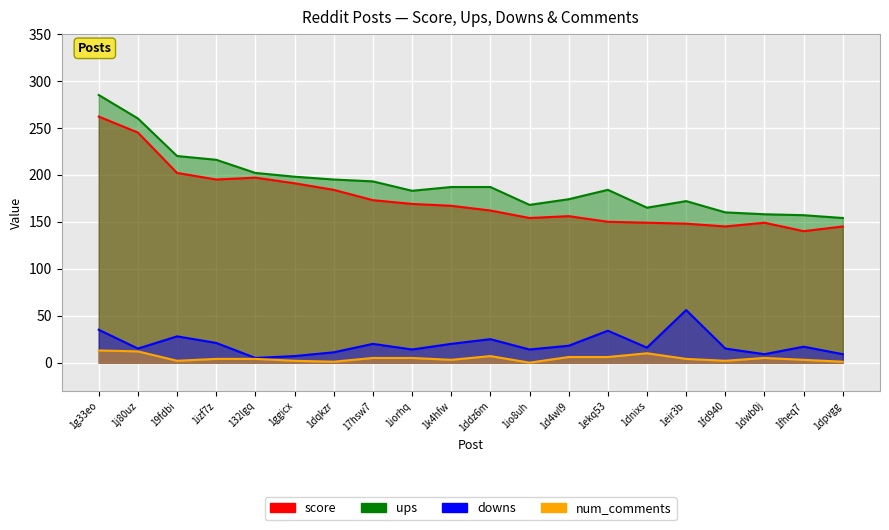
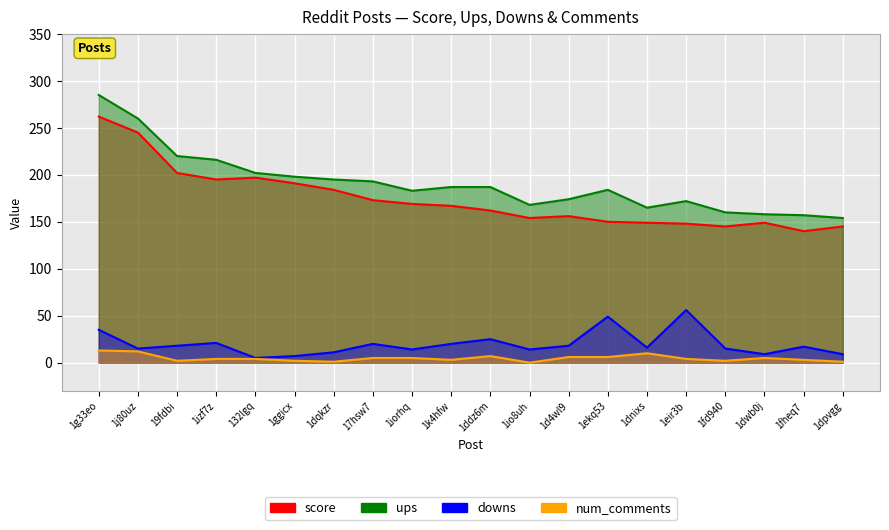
  {
    "score": {
      "1g33eo": 260,
      "1j80uz": 250,
      "19fdbi": 200,
      "1izf7z": 200,
      "132lgq": 200,
      "1ggicx": 190,
      "1dqkzr": 180,
      "17hsw7": 170,
      "1iorhq": 170,
      "1k4hfw": 170,
      "1ddz6m": 160,
      "1io8uh": 150,
      "1d4wl9": 160,
      "1ekq53": 150,
      "1dnixs": 150,
      "1eir3b": 150,
      "1fd940": 150,
      "1dwb0j": 150,
      "1fheq7": 140,
      "1dpvgg": 150
    },
    "ups": {
      "1g33eo": 290,
      "1j80uz": 260,
      "19fdbi": 220,
      "1izf7z": 220,
      "132lgq": 200,
      "1ggicx": 200,
      "1dqkzr": 200,
      "17hsw7": 190,
      "1iorhq": 180,
      "1k4hfw": 190,
      "1ddz6m": 190,
      "1io8uh": 170,
      "1d4wl9": 170,
      "1ekq53": 180,
      "1dnixs": 170,
      "1eir3b": 170,
      "1fd940": 160,
      "1dwb0j": 160,
      "1fheq7": 160,
      "1dpvgg": 150
    },
    "downs": {
      "1g33eo": 40,
      "1j80uz": 20,
-     "19fdbi": 30,
+     "19fdbi": 20,
      "1izf7z": 20,
      "1ggicx": 10,
      "1dqkzr": 10,
      "17hsw7": 20,
      "1iorhq": 10,
      "1k4hfw": 20,
      "1ddz6m": 30,
      "1io8uh": 10,
      "1d4wl9": 20,
-     "1ekq53": 30,
+     "1ekq53": 50,
      "1dnixs": 20,
      "1eir3b": 60,
      "1fd940": 20,
      "1dwb0j": 10,
      "1fheq7": 20,
      "1dpvgg": 10
    },
    "num_comments": {
      "1g33eo": 10,
      "1j80uz": 10,
      "19fdbi": 0,
      "1izf7z": 0,
      "1ggicx": 0,
      "1dqkzr": 0,
      "17hsw7": 10,
      "1iorhq": 10,
      "1k4hfw": 0,
      "1ddz6m": 10,
      "1io8uh": 0,
      "1d4wl9": 10,
      "1ekq53": 10,
      "1dnixs": 10,
      "1eir3b": 0,
      "1fd940": 0,
      "1dwb0j": 10,
      "1fheq7": 0,
      "1dpvgg": 0
    }
  }
